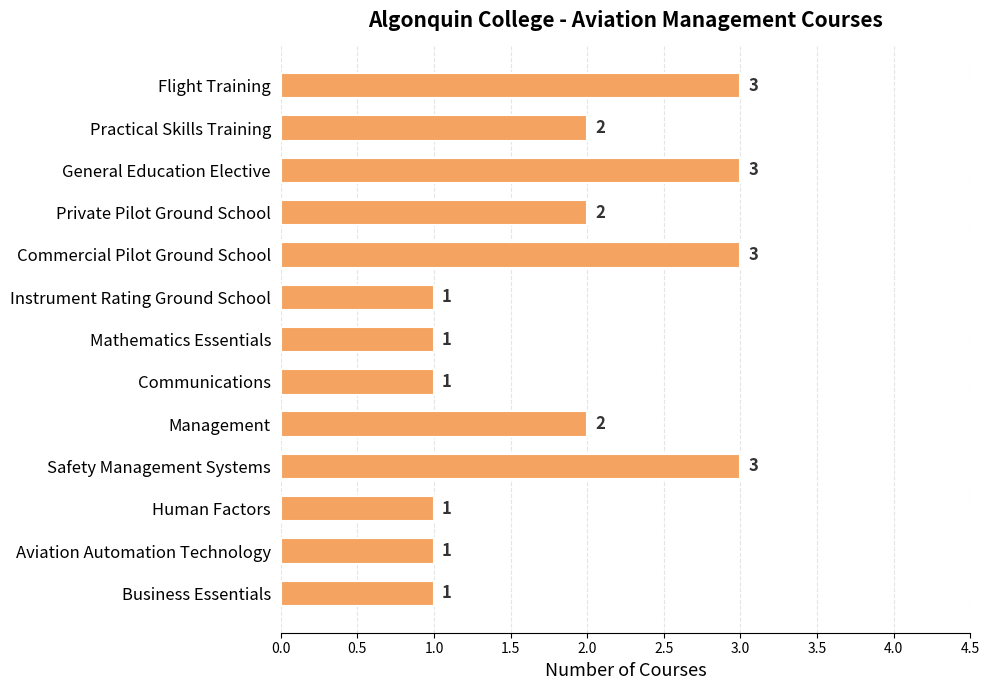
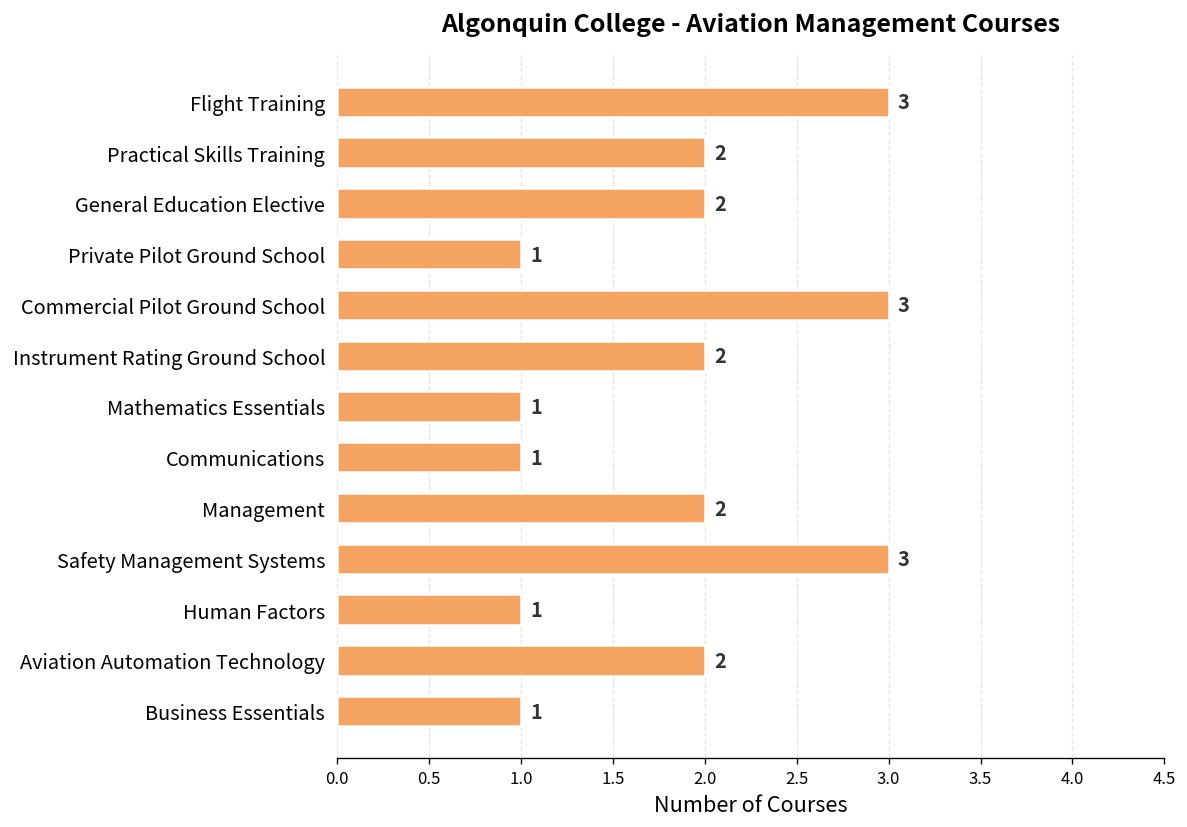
  {
    "Flight Training": 3,
    "Practical Skills Training": 2,
-   "General Education Elective": 3,
-   "Private Pilot Ground School": 2,
+   "General Education Elective": 2,
+   "Private Pilot Ground School": 1,
    "Commercial Pilot Ground School": 3,
-   "Instrument Rating Ground School": 1,
+   "Instrument Rating Ground School": 2,
    "Mathematics Essentials": 1,
    "Communications": 1,
    "Management": 2,
    "Safety Management Systems": 3,
    "Human Factors": 1,
-   "Aviation Automation Technology": 1,
+   "Aviation Automation Technology": 2,
    "Business Essentials": 1
  }
